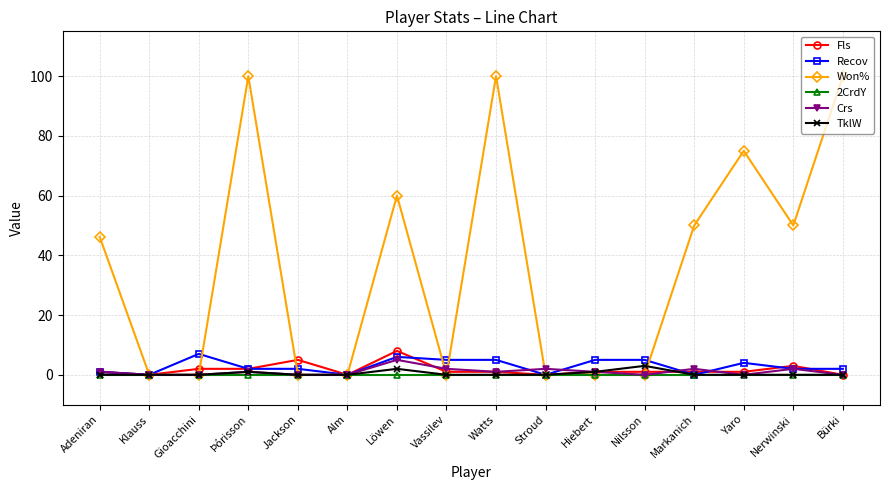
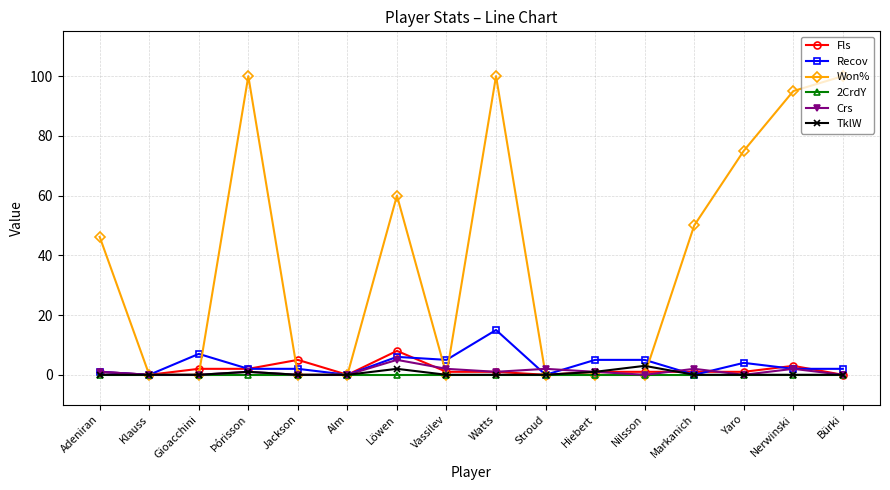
  {
    "Fls": {
      "Gioacchini": 2,
      "Jackson": 5,
      "Löwen": 8,
      "Vassilev": 1,
      "Nilsson": 1,
      "Markanich": 1,
      "Yaro": 1,
      "Nerwinski": 3
    },
    "Recov": {
      "Gioacchini": 7,
      "Jackson": 2,
      "Löwen": 6,
      "Vassilev": 5,
-     "Watts": 5,
+     "Watts": 15,
      "Hiebert": 5,
      "Nilsson": 5,
      "Yaro": 4,
      "Bürki": 2
    },
    "Won%": {
      "Adeniran": 46,
      "Þórisson": 100,
      "Löwen": 60,
      "Watts": 100,
      "Markanich": 50,
      "Yaro": 75,
-     "Nerwinski": 50
+     "Nerwinski": 95
    },
    "2CrdY": {
      "Þórisson": 0,
      "Löwen": 0
    },
    "Crs": {
      "Löwen": 5,
      "Vassilev": 2,
      "Stroud": 2,
      "Markanich": 2
    },
    "TklW": {
      "Löwen": 2,
      "Nilsson": 3
    }
  }
